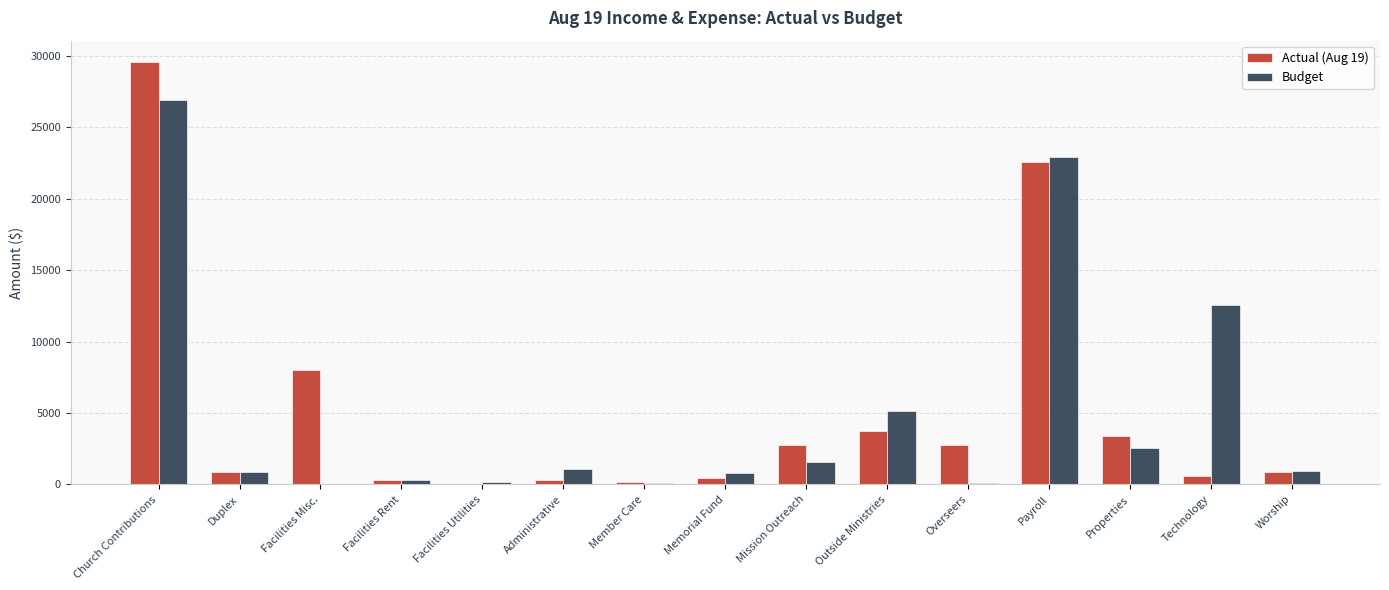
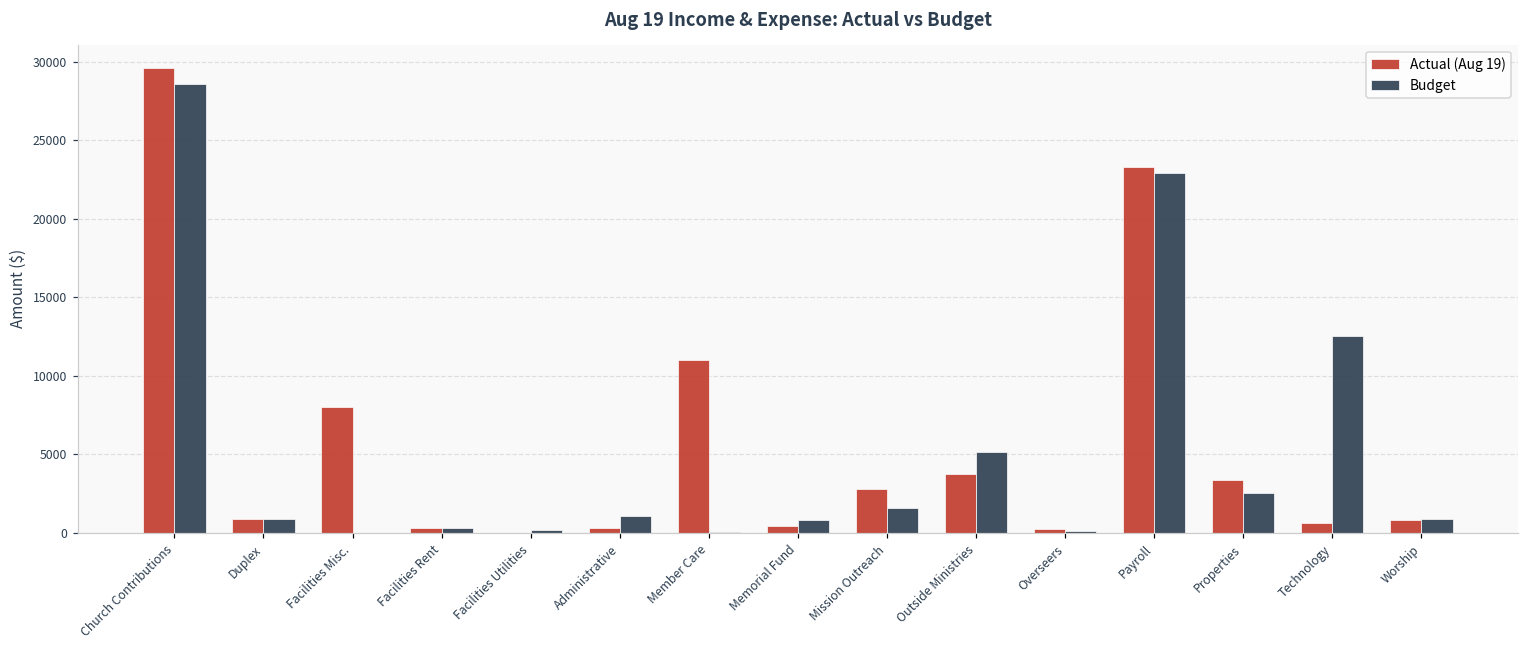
  {
    "Actual (Aug 19)": {
      "Church Contributions": 29600,
      "Duplex": 900,
      "Facilities Misc.": 8000,
      "Facilities Rent": 300,
      "Facilities Utilities": 0,
      "Administrative": 300,
-     "Member Care": 200,
+     "Member Care": 11000,
      "Memorial Fund": 500,
      "Mission Outreach": 2800,
      "Outside Ministries": 3800,
-     "Overseers": 2800,
-     "Payroll": 22600,
+     "Overseers": 300,
+     "Payroll": 23300,
      "Properties": 3400,
      "Technology": 600,
      "Worship": 800
    },
    "Budget": {
-     "Church Contributions": 26900,
+     "Church Contributions": 28600,
      "Duplex": 900,
      "Facilities Misc.": 0,
      "Facilities Rent": 300,
      "Facilities Utilities": 200,
      "Administrative": 1100,
      "Memorial Fund": 800,
      "Mission Outreach": 1600,
      "Outside Ministries": 5100,
      "Payroll": 22900,
      "Properties": 2500,
      "Technology": 12500,
      "Worship": 900
    }
  }
